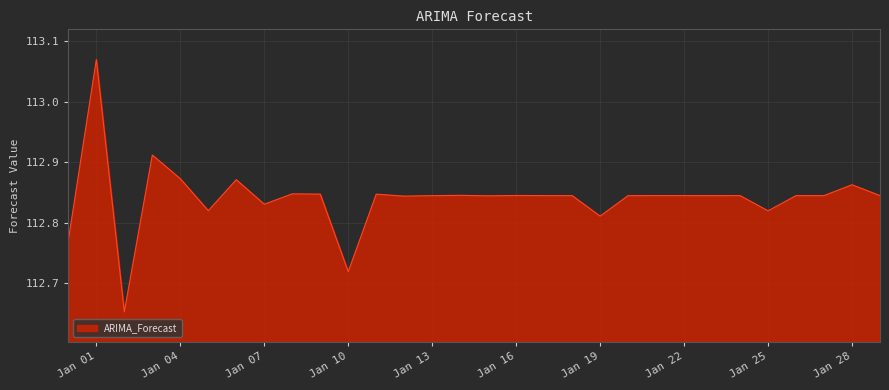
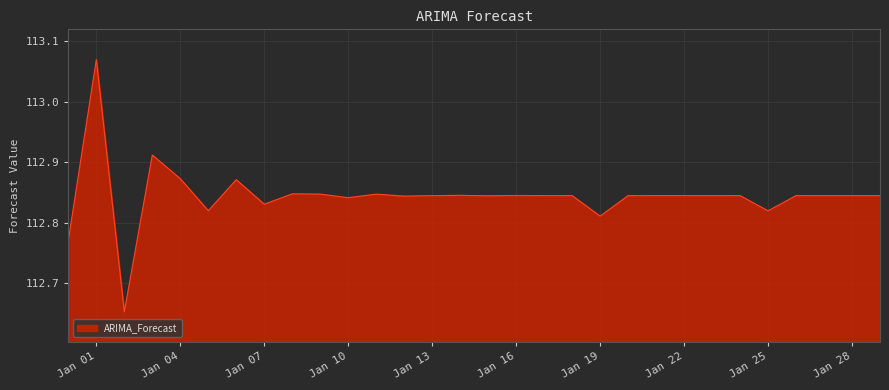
  {
    "Jan 01": 113.07,
    "Jan 04": 112.87,
    "Jan 07": 112.83,
-   "Jan 10": 112.72,
+   "Jan 10": 112.84,
    "Jan 13": 112.84,
    "Jan 16": 112.84,
    "Jan 19": 112.81,
    "Jan 22": 112.84,
    "Jan 25": 112.82,
-   "Jan 28": 112.86
+   "Jan 28": 112.84
  }
